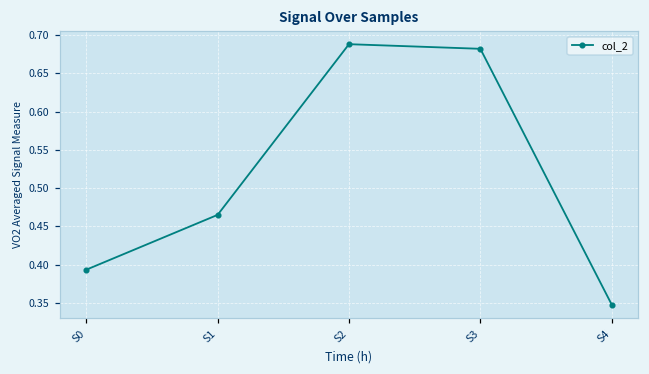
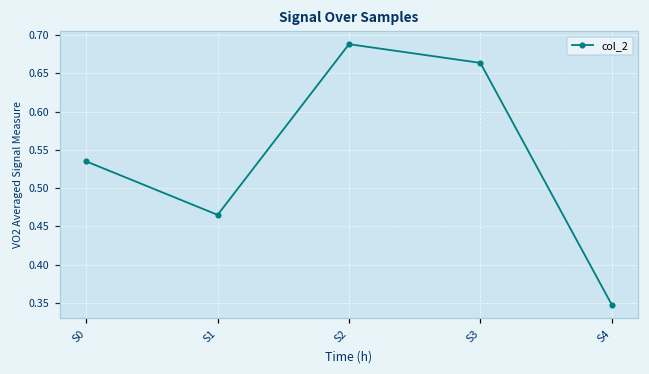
  {
-   "S0": 0.39,
+   "S0": 0.53,
    "S1": 0.46,
    "S2": 0.69,
-   "S3": 0.68,
+   "S3": 0.66,
    "S4": 0.35
  }
